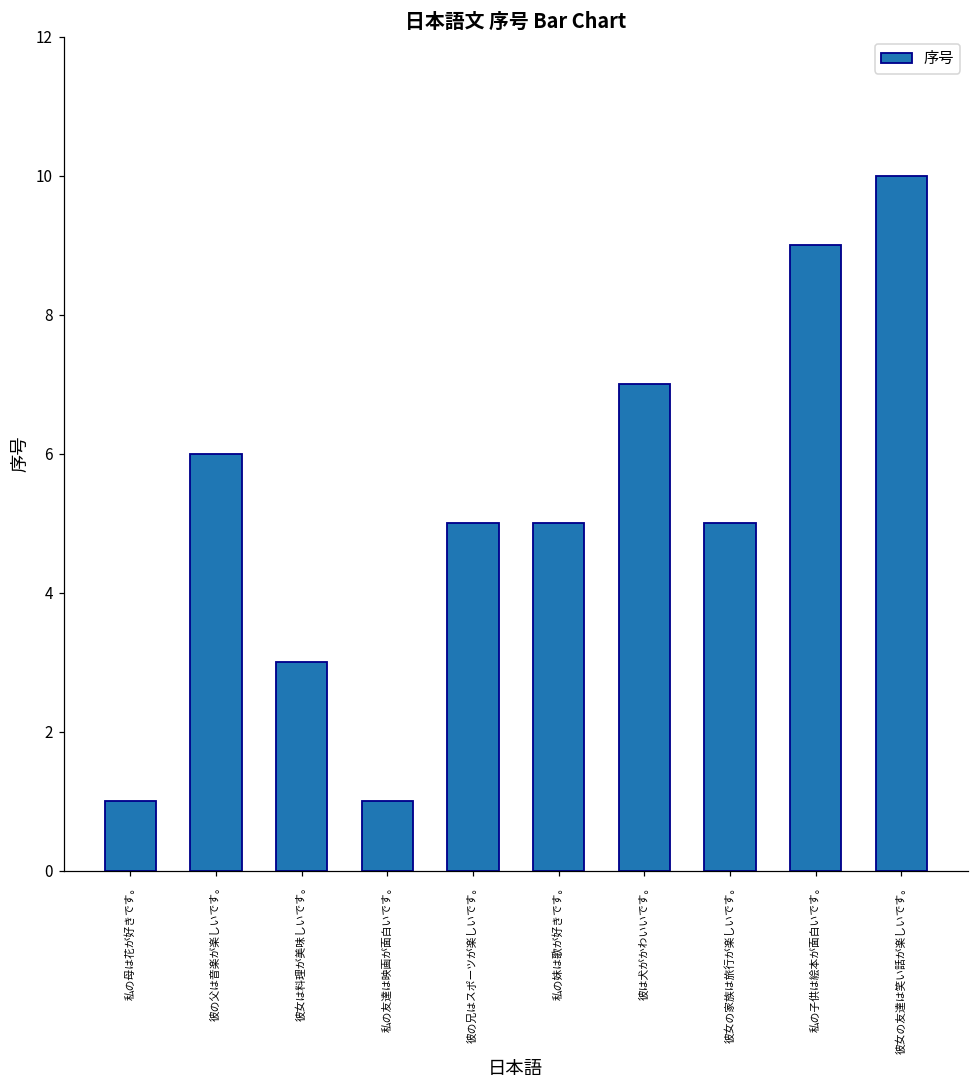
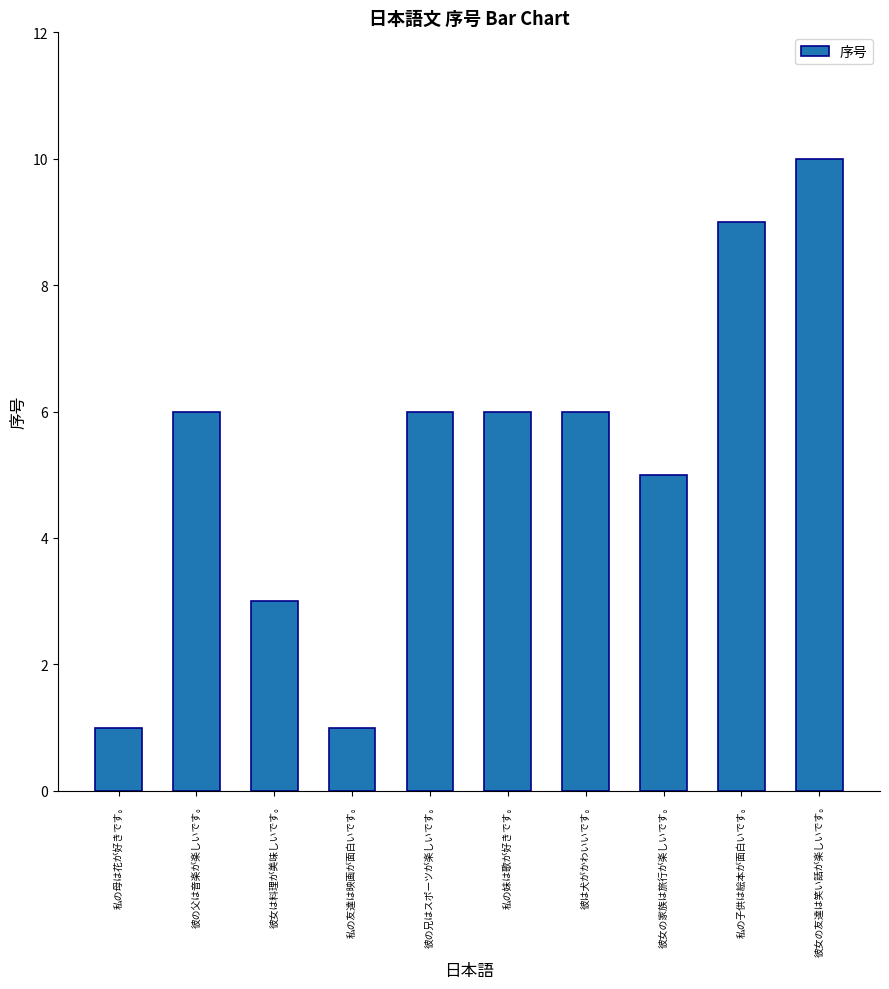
  {
    "私の母は花が好きです。": 1,
    "彼の父は音楽が楽しいです。": 6,
    "彼女は料理が美味しいです。": 3,
    "私の友達は映画が面白いです。": 1,
-   "彼の兄はスポーツが楽しいです。": 5,
-   "私の妹は歌が好きです。": 5,
-   "彼は犬がかわいいです。": 7,
+   "彼の兄はスポーツが楽しいです。": 6,
+   "私の妹は歌が好きです。": 6,
+   "彼は犬がかわいいです。": 6,
    "彼女の家族は旅行が楽しいです。": 5,
    "私の子供は絵本が面白いです。": 9,
    "彼女の友達は笑い話が楽しいです。": 10
  }
